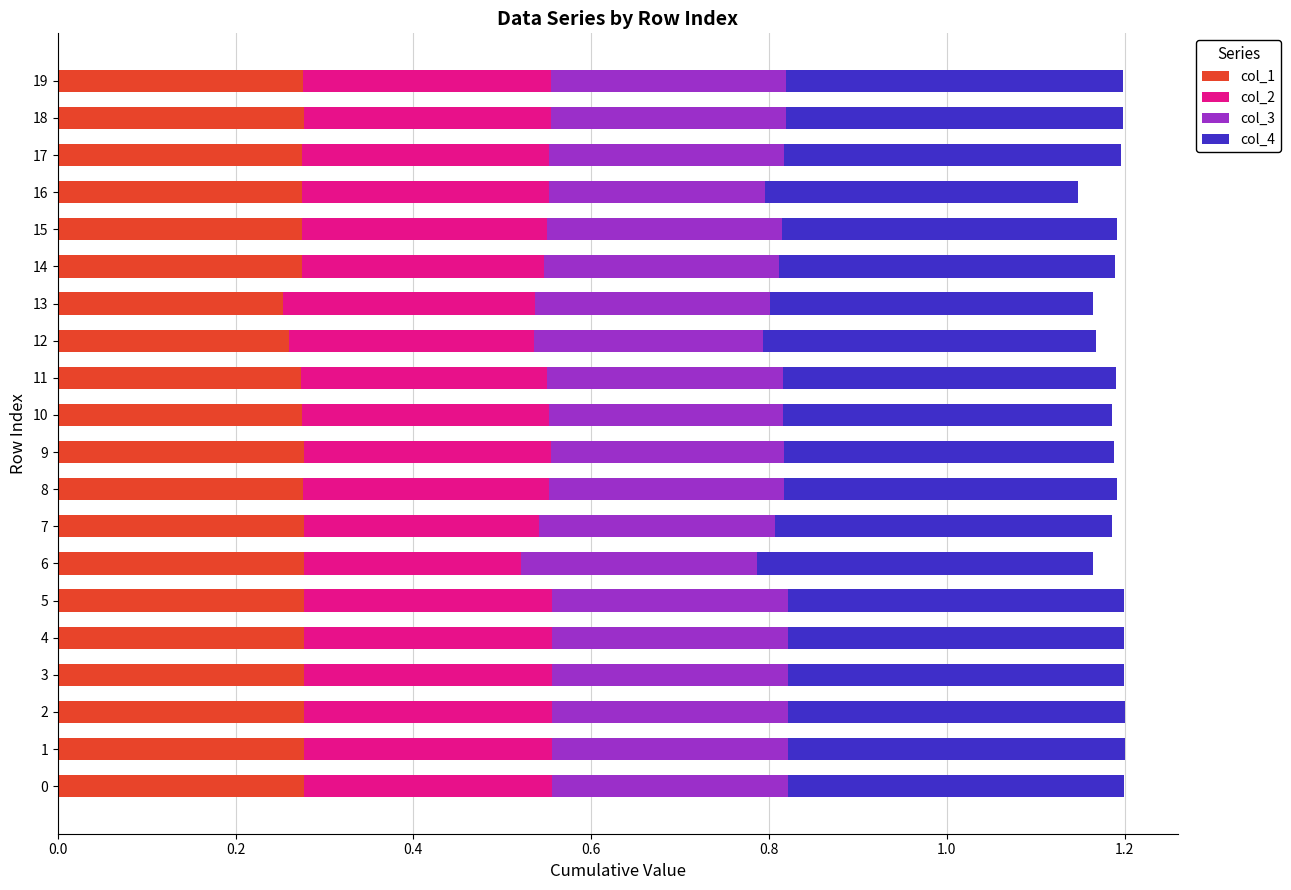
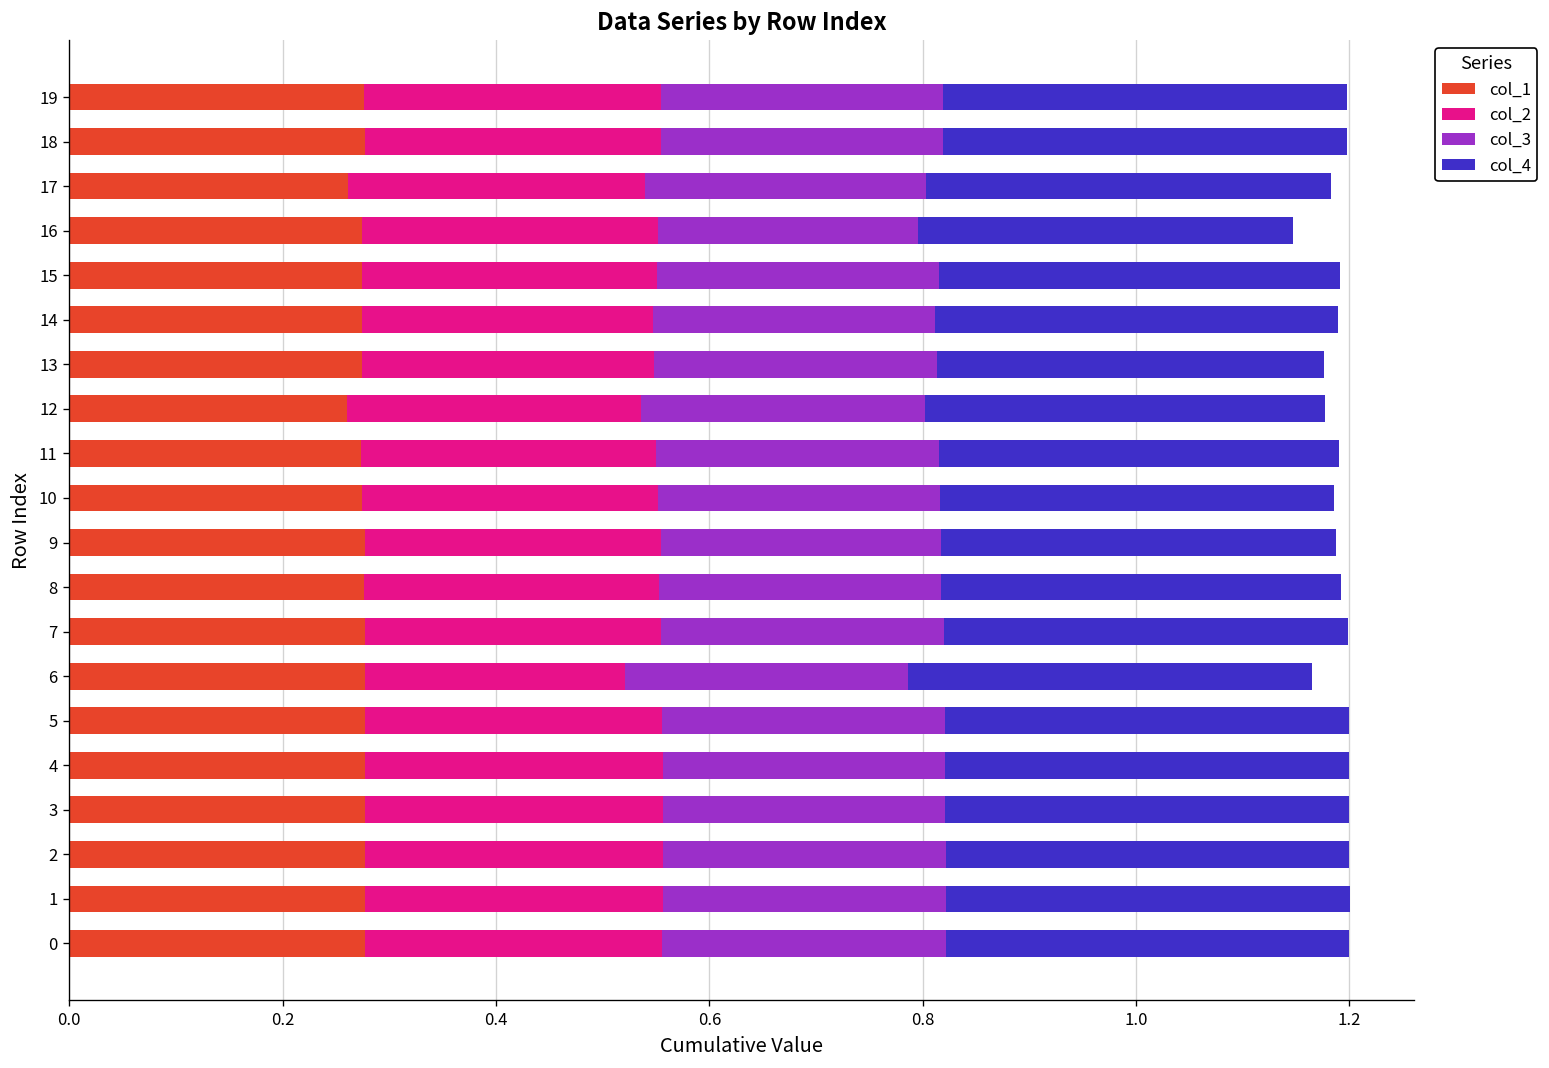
  {
    "col_1": {
      "19": 0.28,
      "18": 0.28,
-     "17": 0.27,
+     "17": 0.26,
      "16": 0.27,
      "15": 0.27,
      "14": 0.27,
-     "13": 0.25,
+     "13": 0.27,
      "12": 0.26,
      "11": 0.27,
      "10": 0.27,
      "9": 0.28,
      "8": 0.28,
      "7": 0.28,
      "6": 0.28,
      "5": 0.28,
      "4": 0.28,
      "3": 0.28,
      "2": 0.28,
      "1": 0.28,
      "0": 0.28
    },
    "col_2": {
      "19": 0.28,
      "18": 0.28,
      "17": 0.28,
      "16": 0.28,
      "15": 0.28,
      "14": 0.27,
-     "13": 0.28,
+     "13": 0.27,
      "12": 0.28,
      "11": 0.28,
      "10": 0.28,
      "9": 0.28,
      "8": 0.28,
-     "7": 0.26,
+     "7": 0.28,
      "6": 0.24,
      "5": 0.28,
      "4": 0.28,
      "3": 0.28,
      "2": 0.28,
      "1": 0.28,
      "0": 0.28
    },
    "col_3": {
      "19": 0.26,
      "18": 0.26,
      "17": 0.26,
      "16": 0.24,
      "15": 0.26,
      "14": 0.26,
      "13": 0.26,
-     "12": 0.26,
+     "12": 0.27,
      "11": 0.27,
      "10": 0.26,
      "9": 0.26,
      "8": 0.26,
      "7": 0.27,
      "6": 0.27,
      "5": 0.27,
      "4": 0.27,
      "3": 0.27,
      "2": 0.27,
      "1": 0.27,
      "0": 0.27
    },
    "col_4": {
      "19": 0.38,
      "18": 0.38,
      "17": 0.38,
      "16": 0.35,
      "15": 0.38,
      "14": 0.38,
      "13": 0.36,
      "12": 0.37,
      "11": 0.37,
      "10": 0.37,
      "9": 0.37,
      "8": 0.37,
      "7": 0.38,
      "6": 0.38,
      "5": 0.38,
      "4": 0.38,
      "3": 0.38,
      "2": 0.38,
      "1": 0.38,
      "0": 0.38
    }
  }
